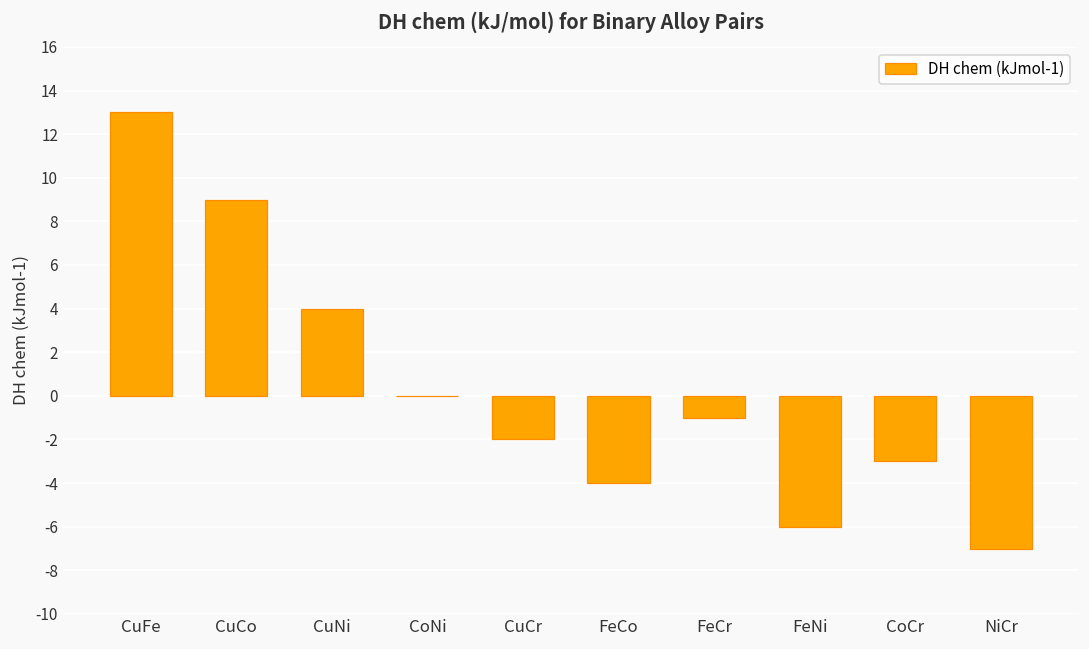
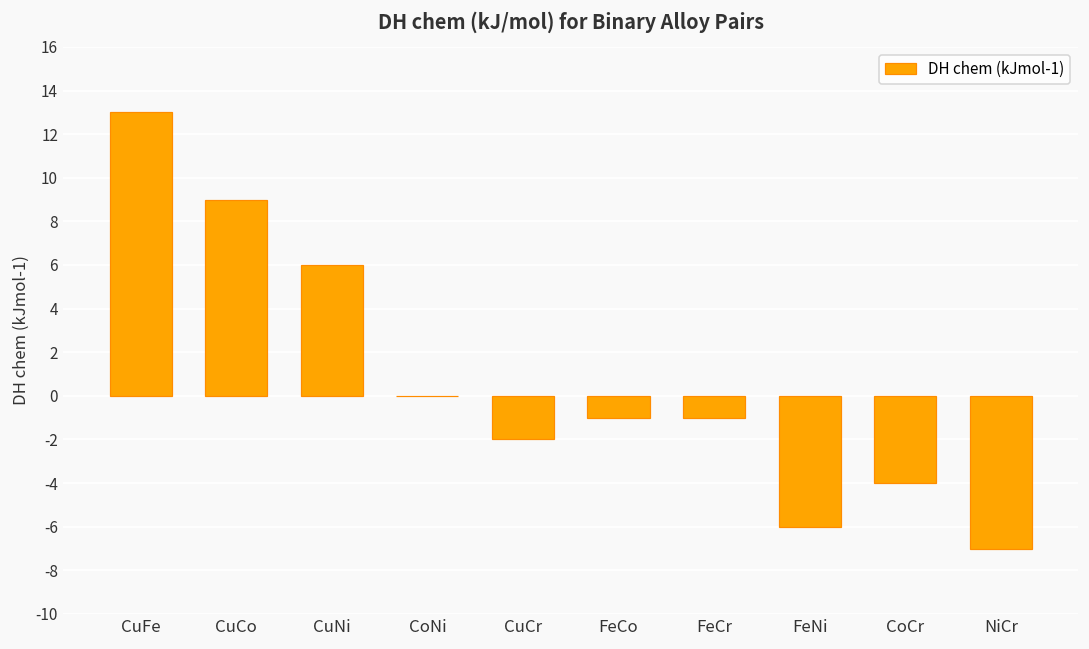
  {
    "CuFe": 13,
    "CuCo": 9,
-   "CuNi": 4,
+   "CuNi": 6,
    "CoNi": 0,
    "CuCr": -2,
-   "FeCo": -4,
+   "FeCo": -1,
    "FeCr": -1,
    "FeNi": -6,
-   "CoCr": -3,
+   "CoCr": -4,
    "NiCr": -7
  }
